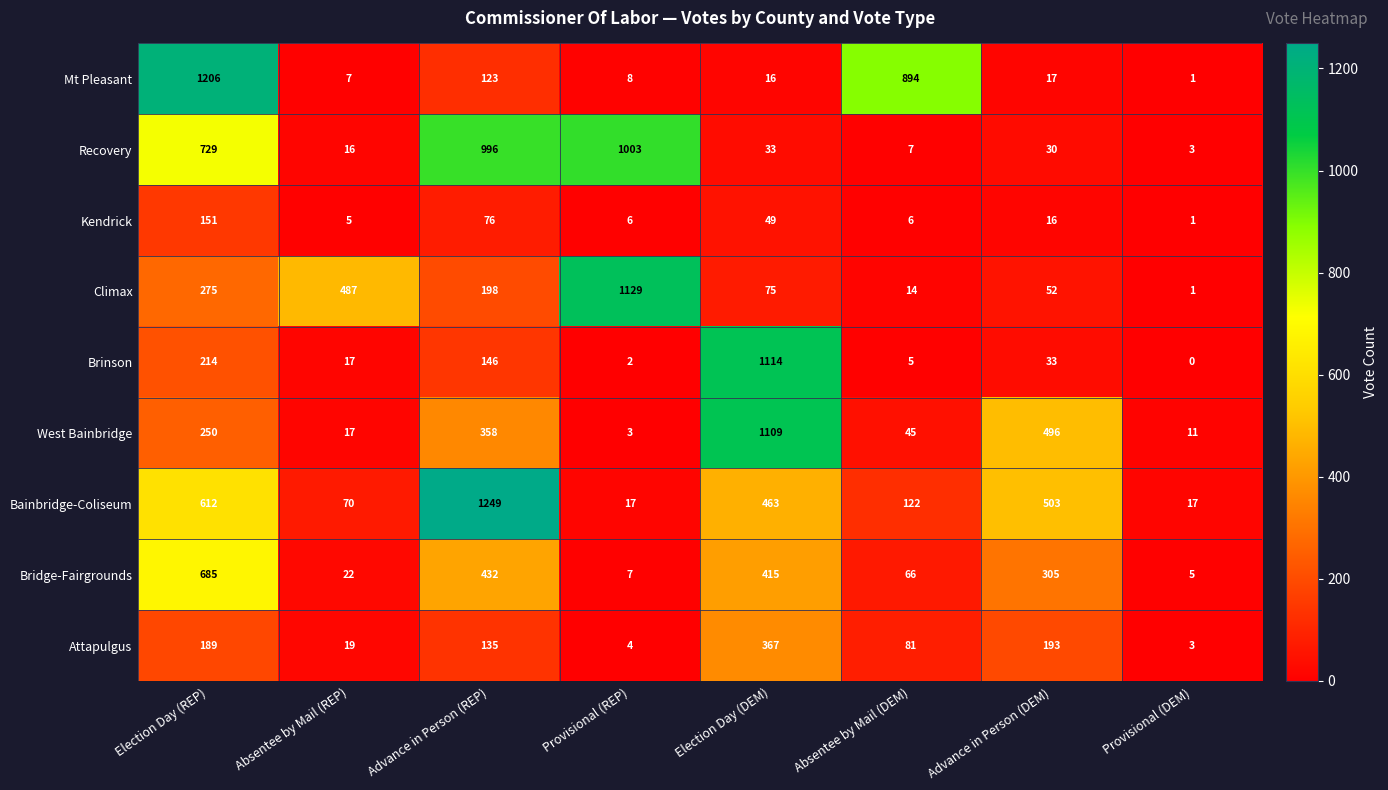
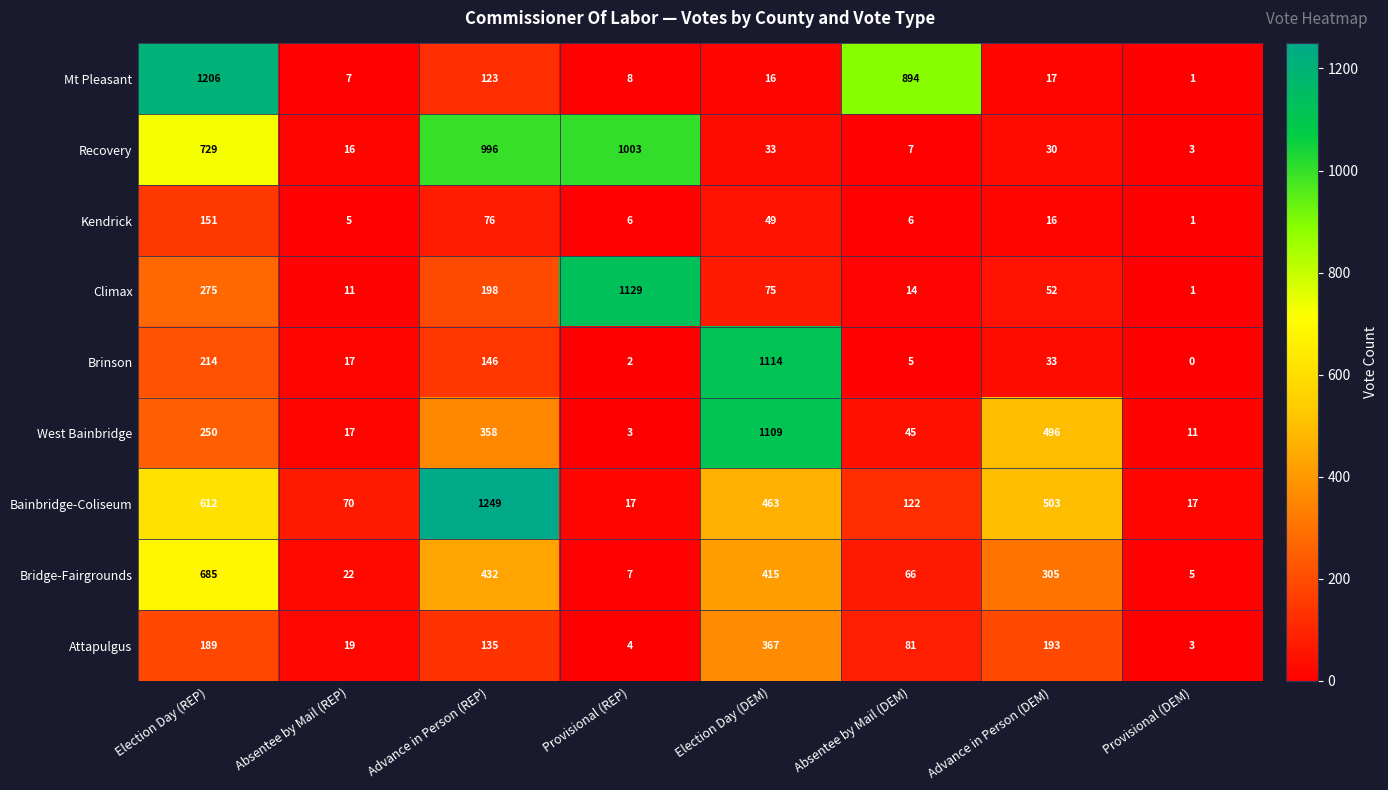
  {
    "Mt Pleasant": {
      "Election Day (REP)": 1206,
      "Absentee by Mail (REP)": 7,
      "Advance in Person (REP)": 123,
      "Provisional (REP)": 8,
      "Election Day (DEM)": 16,
      "Absentee by Mail (DEM)": 894,
      "Advance in Person (DEM)": 17,
      "Provisional (DEM)": 1
    },
    "Recovery": {
      "Election Day (REP)": 729,
      "Absentee by Mail (REP)": 16,
      "Advance in Person (REP)": 996,
      "Provisional (REP)": 1003,
      "Election Day (DEM)": 33,
      "Absentee by Mail (DEM)": 7,
      "Advance in Person (DEM)": 30,
      "Provisional (DEM)": 3
    },
    "Kendrick": {
      "Election Day (REP)": 151,
      "Absentee by Mail (REP)": 5,
      "Advance in Person (REP)": 76,
      "Provisional (REP)": 6,
      "Election Day (DEM)": 49,
      "Absentee by Mail (DEM)": 6,
      "Advance in Person (DEM)": 16,
      "Provisional (DEM)": 1
    },
    "Climax": {
      "Election Day (REP)": 275,
-     "Absentee by Mail (REP)": 487,
+     "Absentee by Mail (REP)": 11,
      "Advance in Person (REP)": 198,
      "Provisional (REP)": 1129,
      "Election Day (DEM)": 75,
      "Absentee by Mail (DEM)": 14,
      "Advance in Person (DEM)": 52,
      "Provisional (DEM)": 1
    },
    "Brinson": {
      "Election Day (REP)": 214,
      "Absentee by Mail (REP)": 17,
      "Advance in Person (REP)": 146,
      "Provisional (REP)": 2,
      "Election Day (DEM)": 1114,
      "Absentee by Mail (DEM)": 5,
      "Advance in Person (DEM)": 33,
      "Provisional (DEM)": 0
    },
    "West Bainbridge": {
      "Election Day (REP)": 250,
      "Absentee by Mail (REP)": 17,
      "Advance in Person (REP)": 358,
      "Provisional (REP)": 3,
      "Election Day (DEM)": 1109,
      "Absentee by Mail (DEM)": 45,
      "Advance in Person (DEM)": 496,
      "Provisional (DEM)": 11
    },
    "Bainbridge-Coliseum": {
      "Election Day (REP)": 612,
      "Absentee by Mail (REP)": 70,
      "Advance in Person (REP)": 1249,
      "Provisional (REP)": 17,
      "Election Day (DEM)": 463,
      "Absentee by Mail (DEM)": 122,
      "Advance in Person (DEM)": 503,
      "Provisional (DEM)": 17
    },
    "Bridge-Fairgrounds": {
      "Election Day (REP)": 685,
      "Absentee by Mail (REP)": 22,
      "Advance in Person (REP)": 432,
      "Provisional (REP)": 7,
      "Election Day (DEM)": 415,
      "Absentee by Mail (DEM)": 66,
      "Advance in Person (DEM)": 305,
      "Provisional (DEM)": 5
    },
    "Attapulgus": {
      "Election Day (REP)": 189,
      "Absentee by Mail (REP)": 19,
      "Advance in Person (REP)": 135,
      "Provisional (REP)": 4,
      "Election Day (DEM)": 367,
      "Absentee by Mail (DEM)": 81,
      "Advance in Person (DEM)": 193,
      "Provisional (DEM)": 3
    }
  }
